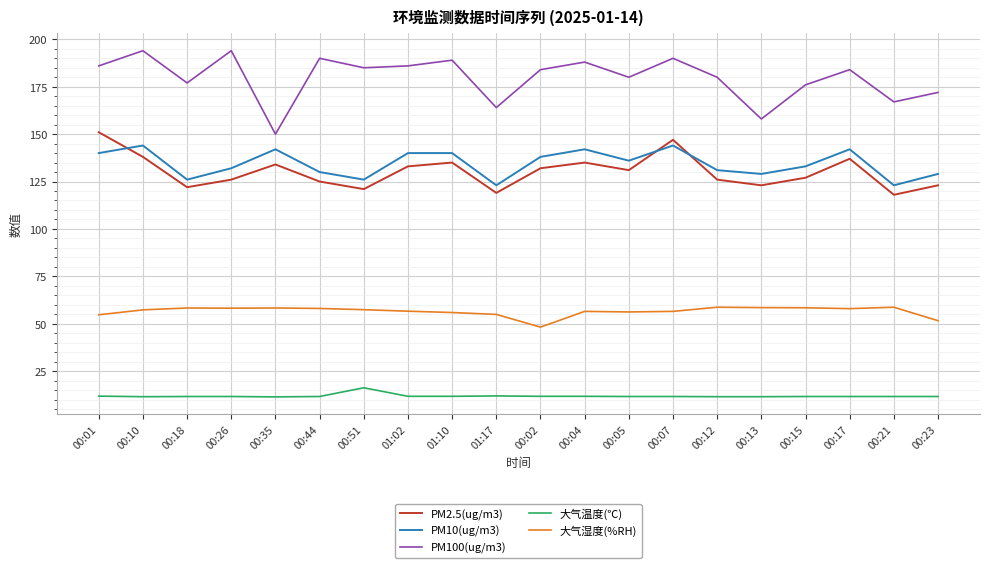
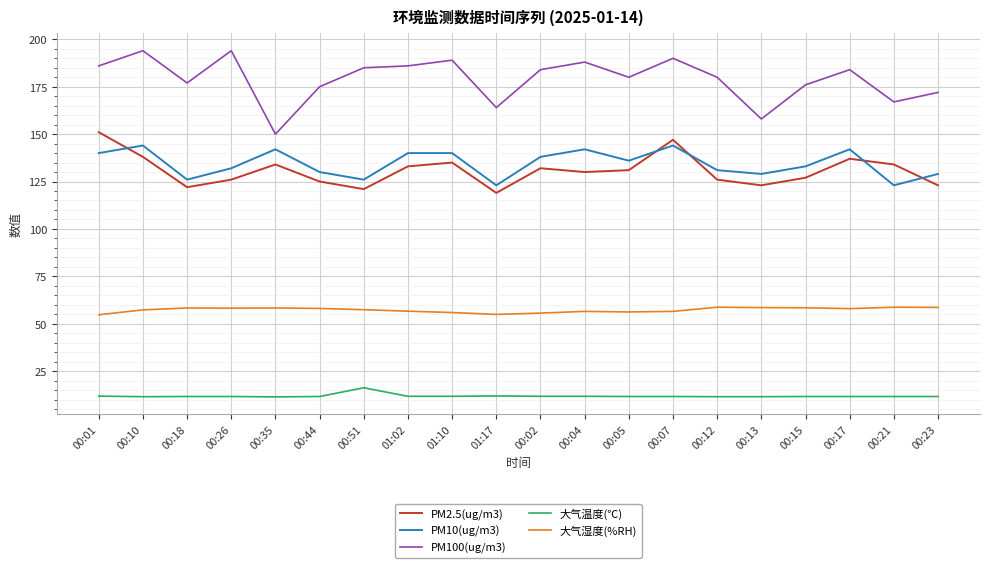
  {
    "PM2.5(ug/m3)": {
      "00:01": 151,
      "00:10": 138,
      "00:18": 122,
      "00:26": 126,
      "00:35": 134,
      "00:44": 125,
      "00:51": 121,
      "01:02": 133,
      "01:10": 135,
      "01:17": 119,
      "00:02": 132,
-     "00:04": 135,
+     "00:04": 130,
      "00:05": 131,
      "00:07": 147,
      "00:12": 126,
      "00:13": 123,
      "00:15": 127,
      "00:17": 137,
-     "00:21": 118,
+     "00:21": 134,
      "00:23": 123
    },
    "PM10(ug/m3)": {
      "00:01": 140,
      "00:10": 144,
      "00:18": 126,
      "00:26": 132,
      "00:35": 142,
      "00:44": 130,
      "00:51": 126,
      "01:02": 140,
      "01:10": 140,
      "01:17": 123,
      "00:02": 138,
      "00:04": 142,
      "00:05": 136,
      "00:07": 144,
      "00:12": 131,
      "00:13": 129,
      "00:15": 133,
      "00:17": 142,
      "00:21": 123,
      "00:23": 129
    },
    "PM100(ug/m3)": {
      "00:01": 186,
      "00:10": 194,
      "00:18": 177,
      "00:26": 194,
      "00:35": 150,
-     "00:44": 190,
+     "00:44": 175,
      "00:51": 185,
      "01:02": 186,
      "01:10": 189,
      "01:17": 164,
      "00:02": 184,
      "00:04": 188,
      "00:05": 180,
      "00:07": 190,
      "00:12": 180,
      "00:13": 158,
      "00:15": 176,
      "00:17": 184,
      "00:21": 167,
      "00:23": 172
    },
    "大气温度(℃)": {
      "00:01": 12,
      "00:10": 12,
      "00:18": 12,
      "00:26": 12,
      "00:35": 11,
      "00:44": 12,
      "00:51": 16,
      "01:02": 12,
      "01:10": 12,
      "01:17": 12,
      "00:02": 12,
      "00:04": 12,
      "00:05": 12,
      "00:07": 12,
      "00:12": 12,
      "00:13": 12,
      "00:15": 12,
      "00:17": 12,
      "00:21": 12,
      "00:23": 12
    },
    "大气湿度(%RH)": {
      "00:01": 55,
      "00:10": 57,
      "00:18": 58,
      "00:26": 58,
      "00:35": 58,
      "00:44": 58,
      "00:51": 57,
      "01:02": 57,
      "01:10": 56,
      "01:17": 55,
-     "00:02": 48,
+     "00:02": 56,
      "00:04": 57,
      "00:05": 56,
      "00:07": 57,
      "00:12": 59,
      "00:13": 59,
      "00:15": 58,
      "00:17": 58,
      "00:21": 59,
-     "00:23": 52
+     "00:23": 59
    }
  }
